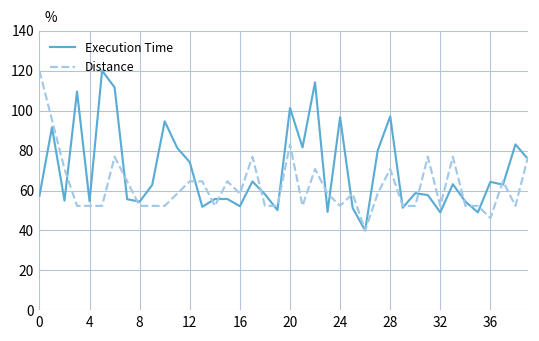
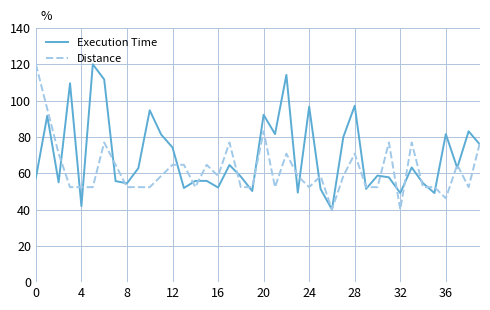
  {
    "Execution Time": {
      "0": 57,
-     "4": 55,
+     "4": 42,
      "8": 54,
      "12": 74,
      "16": 52,
-     "20": 101,
+     "20": 92,
      "24": 97,
      "28": 97,
      "32": 49,
-     "36": 64
+     "36": 82
    },
    "Distance": {
      "0": 120,
      "4": 52,
      "8": 52,
      "12": 65,
      "16": 58,
      "20": 83,
      "24": 52,
      "28": 71,
-     "32": 52,
+     "32": 40,
      "36": 46
    }
  }
